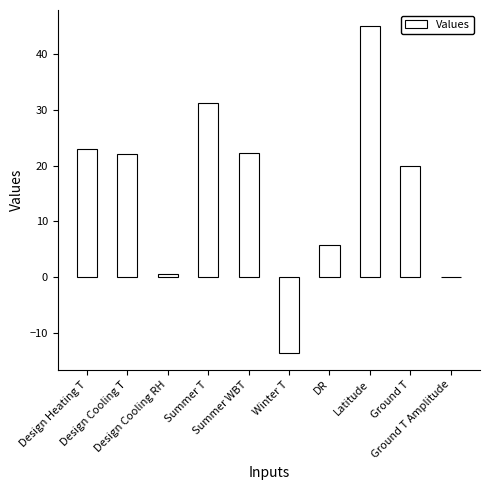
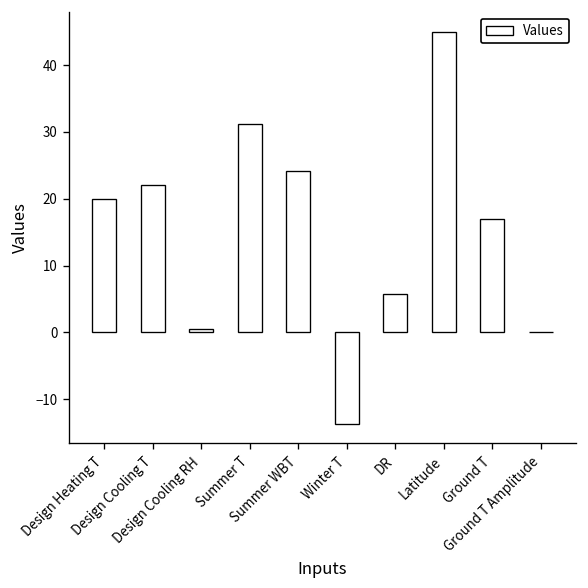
  {
-   "Design Heating T": 23,
+   "Design Heating T": 20,
    "Design Cooling T": 22,
    "Design Cooling RH": 1,
    "Summer T": 31,
-   "Summer WBT": 22,
+   "Summer WBT": 24,
    "Winter T": -14,
    "DR": 6,
    "Latitude": 45,
-   "Ground T": 20,
+   "Ground T": 17,
    "Ground T Amplitude": 0
  }
